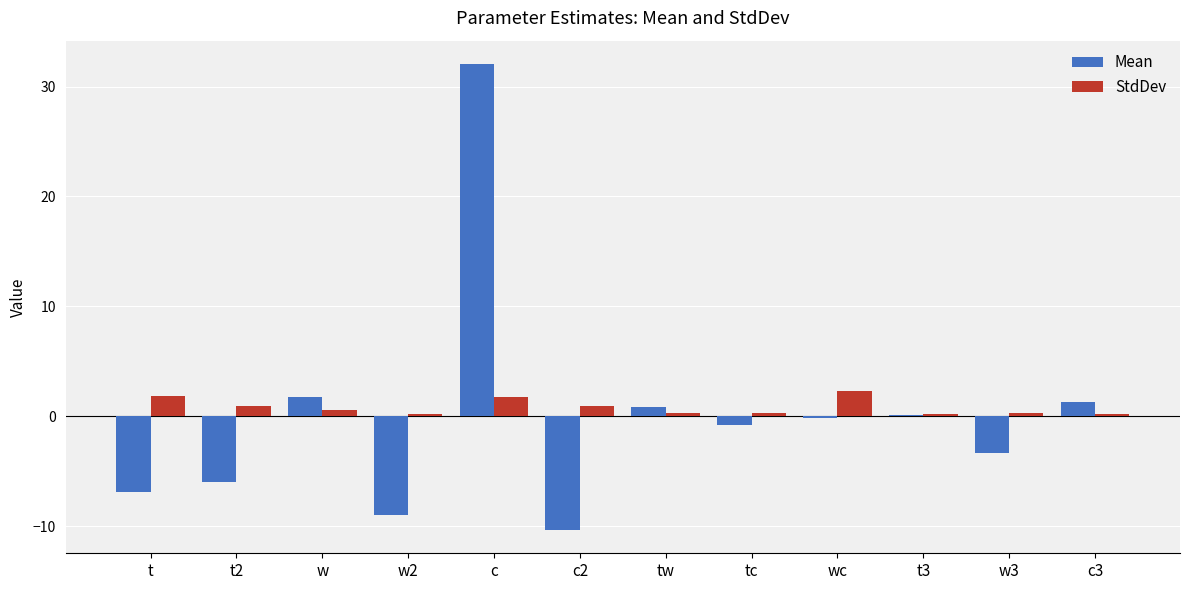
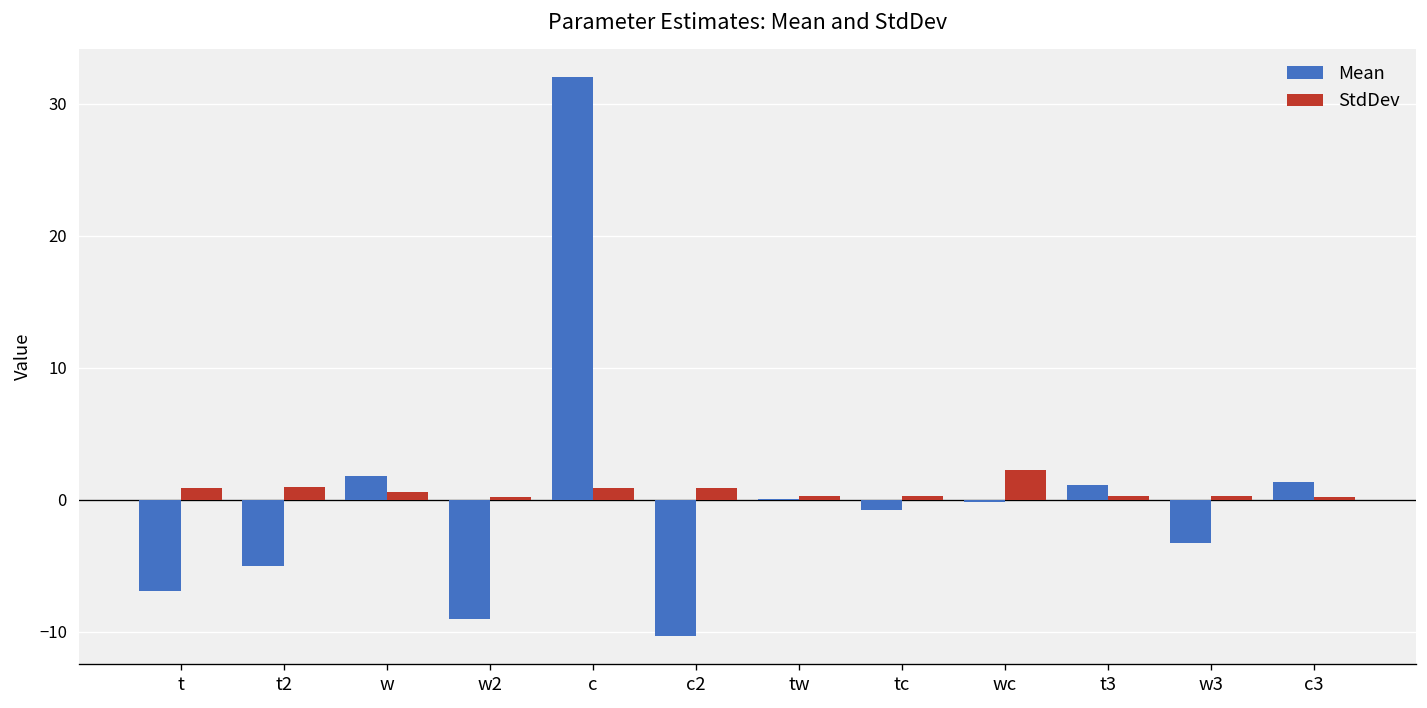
  {
    "Mean": {
      "t": -6.9,
-     "t2": -6.0,
+     "t2": -5.0,
      "w": 1.8,
      "w2": -9.0,
      "c": 32.1,
      "c2": -10.3,
-     "tw": 0.9,
+     "tw": 0.1,
      "tc": -0.8,
-     "t3": 0.1,
+     "t3": 1.1,
      "w3": -3.3,
      "c3": 1.3
    },
    "StdDev": {
-     "t": 1.8,
+     "t": 0.9,
      "t2": 1.0,
      "w": 0.5,
-     "c": 1.7,
+     "c": 0.9,
      "c2": 0.9,
      "tw": 0.3,
      "tc": 0.3,
      "wc": 2.3,
      "t3": 0.3,
      "w3": 0.3
    }
  }
